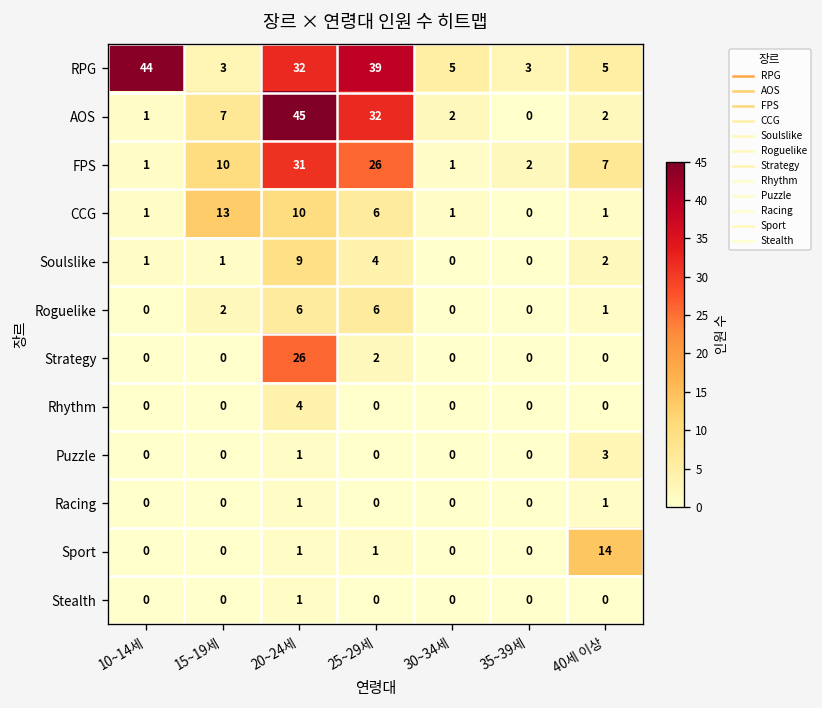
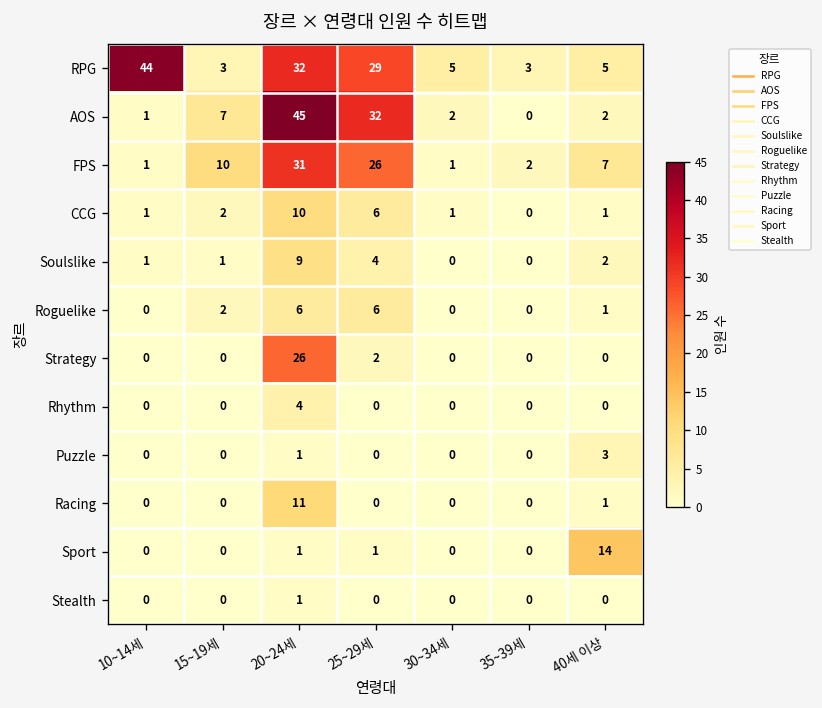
  {
    "RPG": {
      "10~14세": 44,
      "15~19세": 3,
      "20~24세": 32,
-     "25~29세": 39,
+     "25~29세": 29,
      "30~34세": 5,
      "35~39세": 3,
      "40세 이상": 5
    },
    "AOS": {
      "10~14세": 1,
      "15~19세": 7,
      "20~24세": 45,
      "25~29세": 32,
      "30~34세": 2,
      "35~39세": 0,
      "40세 이상": 2
    },
    "FPS": {
      "10~14세": 1,
      "15~19세": 10,
      "20~24세": 31,
      "25~29세": 26,
      "30~34세": 1,
      "35~39세": 2,
      "40세 이상": 7
    },
    "CCG": {
      "10~14세": 1,
-     "15~19세": 13,
+     "15~19세": 2,
      "20~24세": 10,
      "25~29세": 6,
      "30~34세": 1,
      "35~39세": 0,
      "40세 이상": 1
    },
    "Soulslike": {
      "10~14세": 1,
      "15~19세": 1,
      "20~24세": 9,
      "25~29세": 4,
      "30~34세": 0,
      "35~39세": 0,
      "40세 이상": 2
    },
    "Roguelike": {
      "10~14세": 0,
      "15~19세": 2,
      "20~24세": 6,
      "25~29세": 6,
      "30~34세": 0,
      "35~39세": 0,
      "40세 이상": 1
    },
    "Strategy": {
      "10~14세": 0,
      "15~19세": 0,
      "20~24세": 26,
      "25~29세": 2,
      "30~34세": 0,
      "35~39세": 0,
      "40세 이상": 0
    },
    "Rhythm": {
      "10~14세": 0,
      "15~19세": 0,
      "20~24세": 4,
      "25~29세": 0,
      "30~34세": 0,
      "35~39세": 0,
      "40세 이상": 0
    },
    "Puzzle": {
      "10~14세": 0,
      "15~19세": 0,
      "20~24세": 1,
      "25~29세": 0,
      "30~34세": 0,
      "35~39세": 0,
      "40세 이상": 3
    },
    "Racing": {
      "10~14세": 0,
      "15~19세": 0,
-     "20~24세": 1,
+     "20~24세": 11,
      "25~29세": 0,
      "30~34세": 0,
      "35~39세": 0,
      "40세 이상": 1
    },
    "Sport": {
      "10~14세": 0,
      "15~19세": 0,
      "20~24세": 1,
      "25~29세": 1,
      "30~34세": 0,
      "35~39세": 0,
      "40세 이상": 14
    },
    "Stealth": {
      "10~14세": 0,
      "15~19세": 0,
      "20~24세": 1,
      "25~29세": 0,
      "30~34세": 0,
      "35~39세": 0,
      "40세 이상": 0
    }
  }
